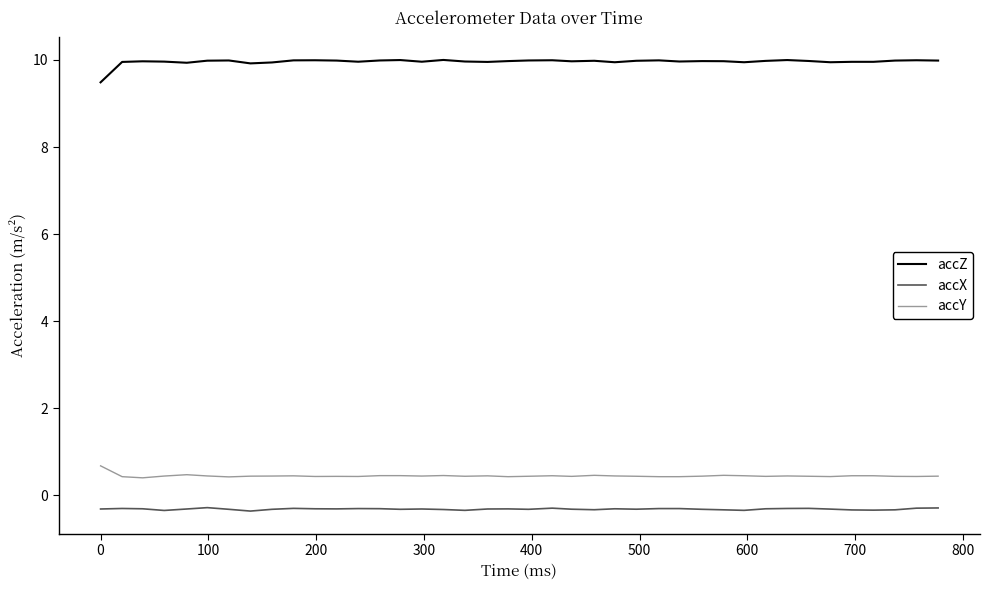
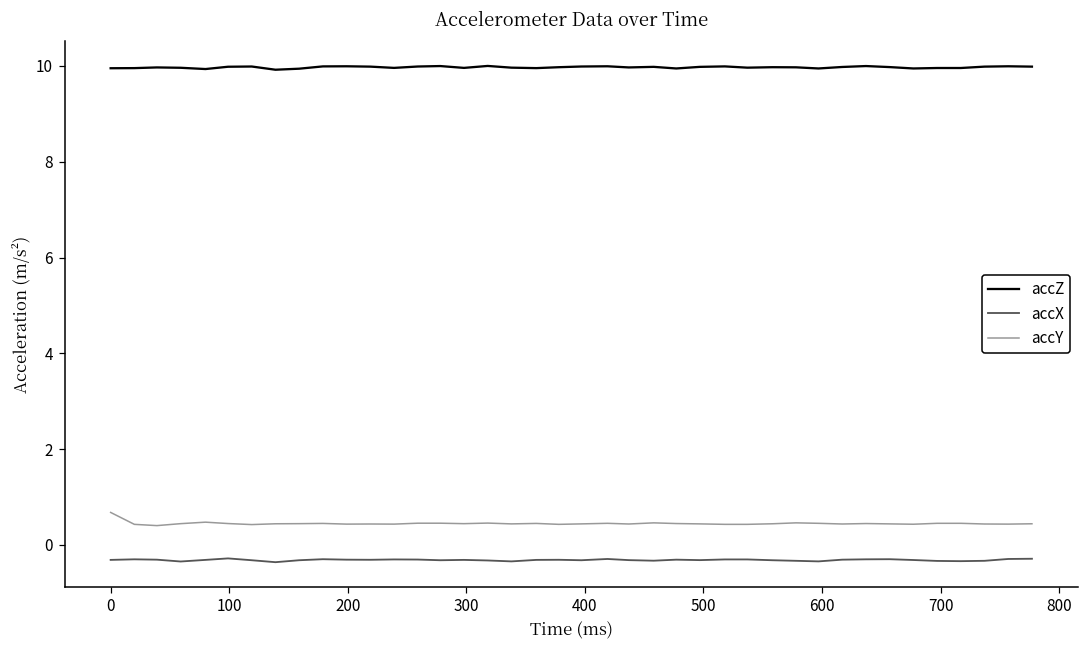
  {
    "accZ": {
-     "0": 9.5
+     "0": 10.0
    },
    "accX": {
      "0": -0.3
    },
    "accY": {
      "0": 0.7
    }
  }
